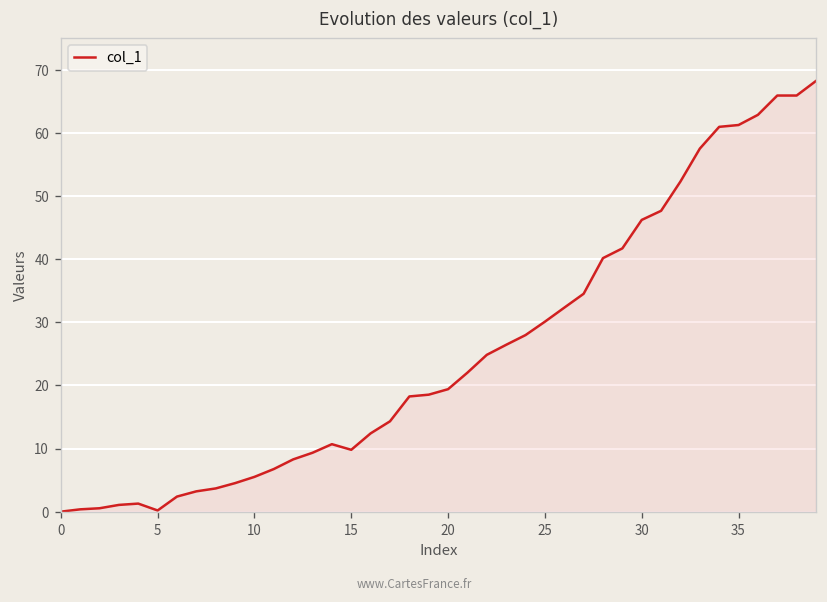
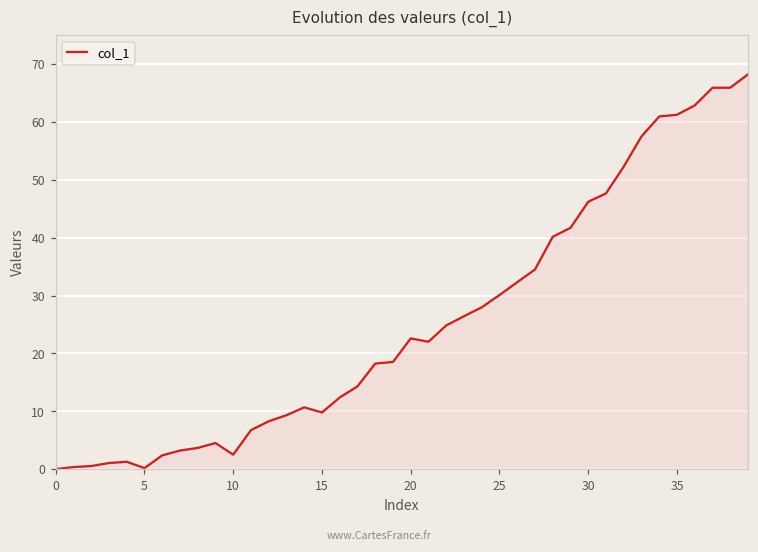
  {
    "0": 0,
    "5": 0,
-   "10": 6,
+   "10": 3,
    "15": 10,
-   "20": 19,
+   "20": 23,
    "25": 30,
    "30": 46,
    "35": 61
  }
